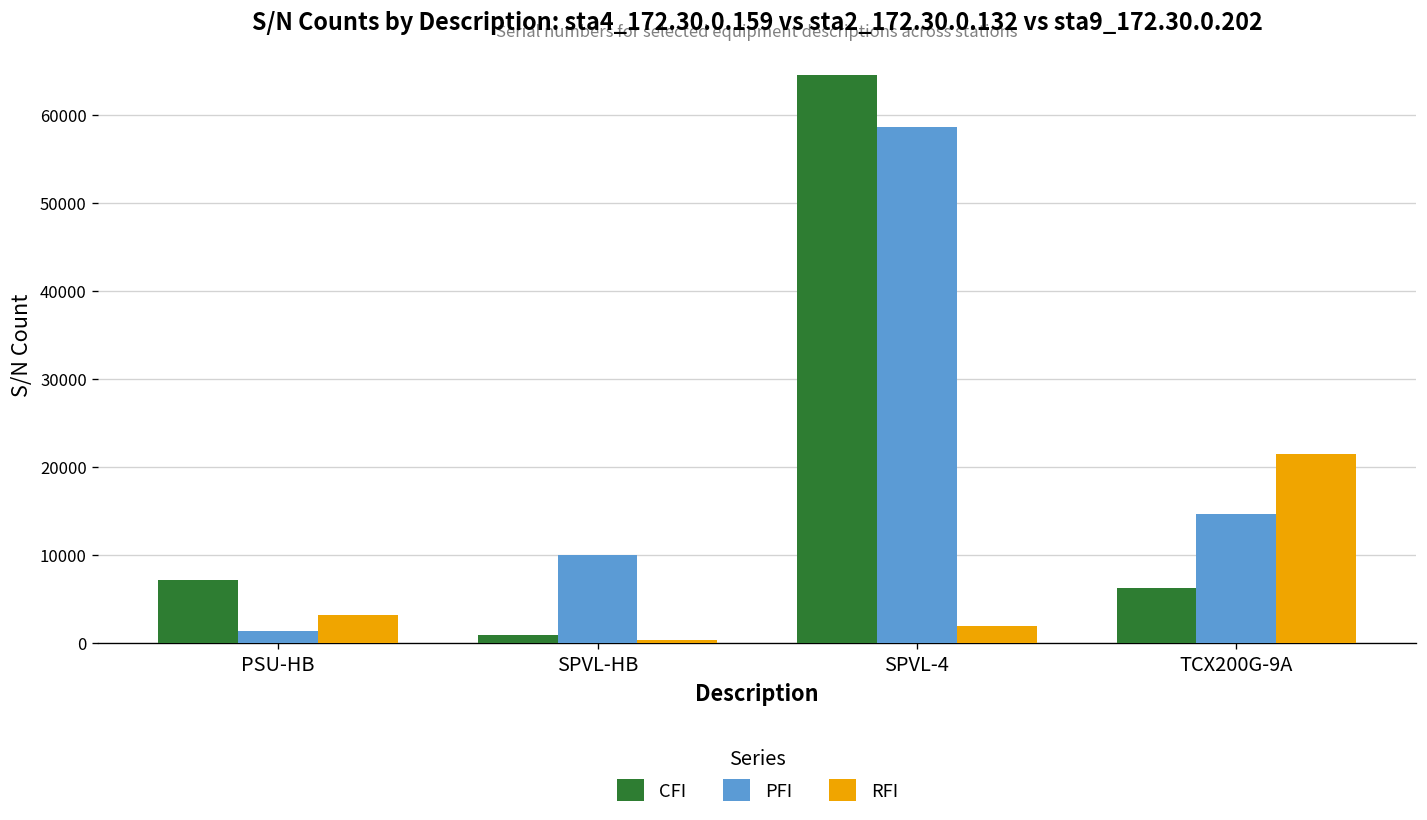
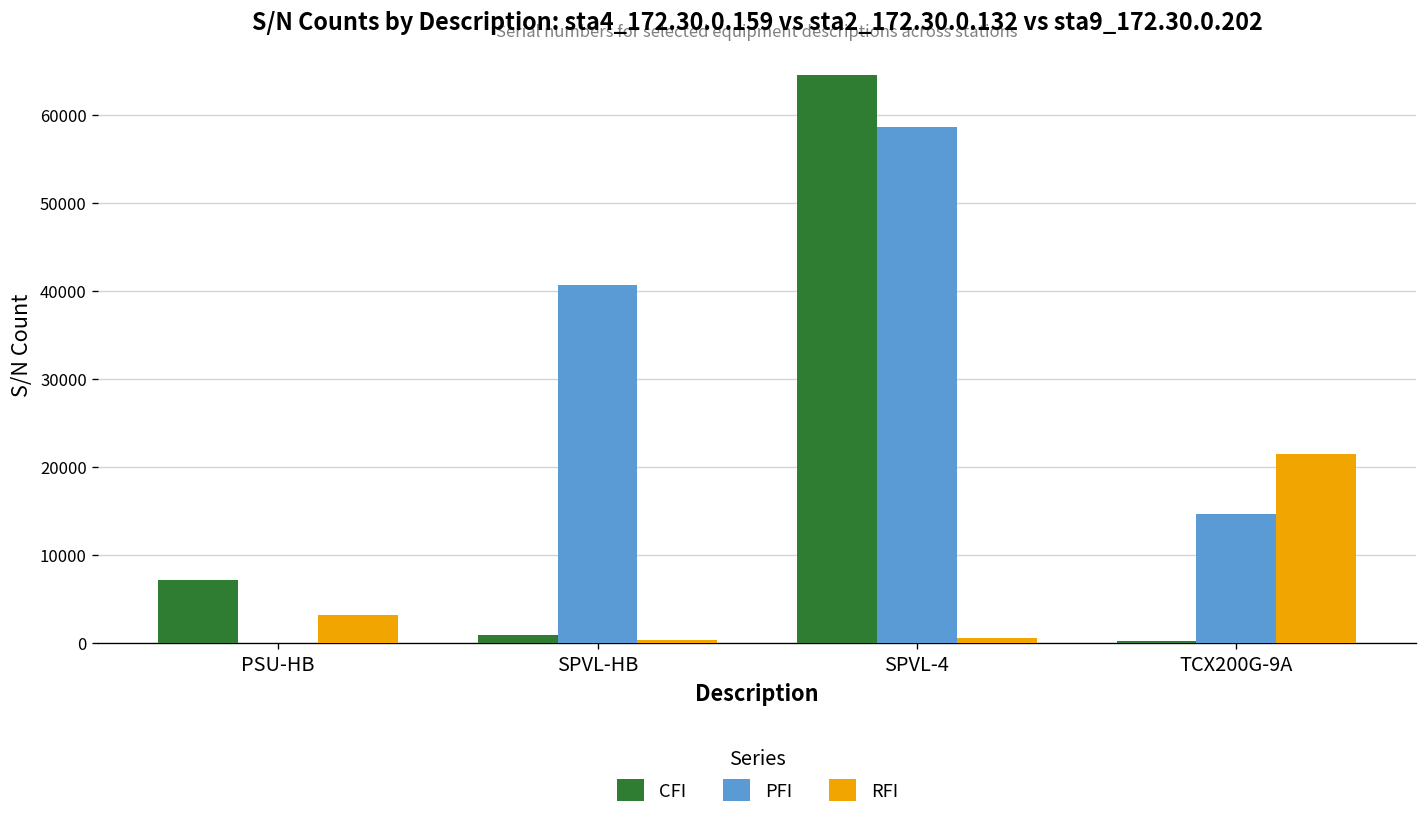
  {
    "CFI": {
      "PSU-HB": 7000,
      "SPVL-HB": 1000,
      "SPVL-4": 65000,
-     "TCX200G-9A": 6000
+     "TCX200G-9A": 0
    },
    "PFI": {
-     "PSU-HB": 1000,
-     "SPVL-HB": 10000,
+     "PSU-HB": 0,
+     "SPVL-HB": 41000,
      "SPVL-4": 59000,
      "TCX200G-9A": 15000
    },
    "RFI": {
      "PSU-HB": 3000,
-     "SPVL-4": 2000,
+     "SPVL-4": 1000,
      "TCX200G-9A": 22000
    }
  }
